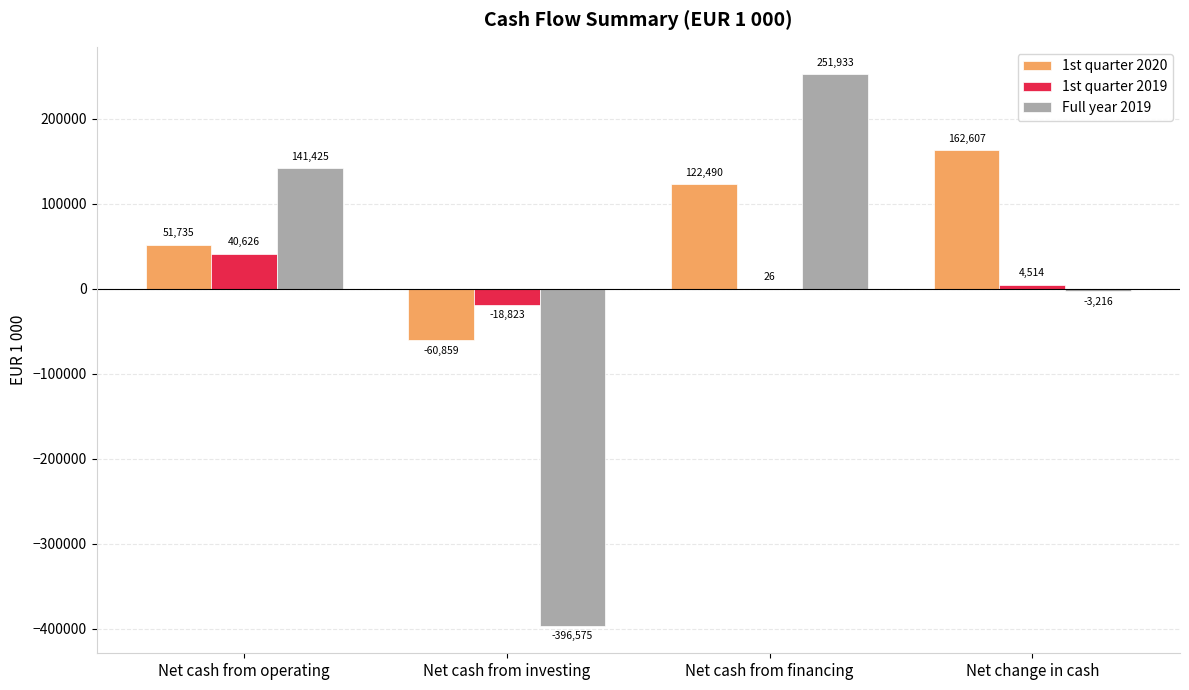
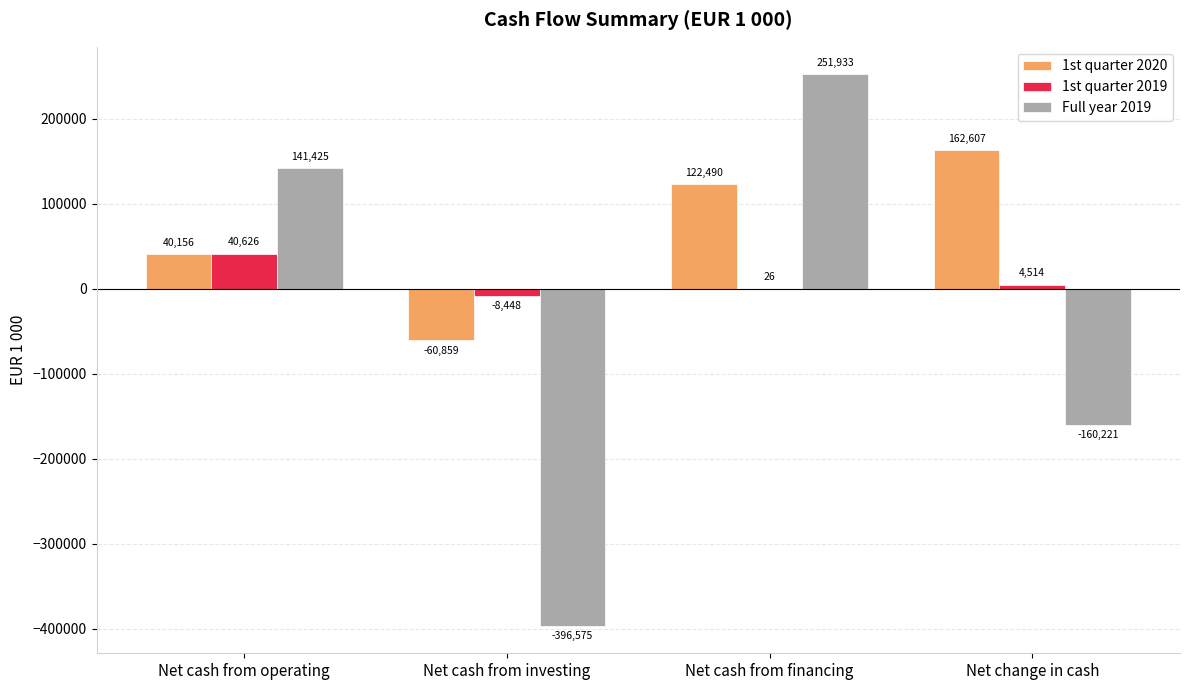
  {
    "1st quarter 2020": {
-     "Net cash from operating": "51,735",
+     "Net cash from operating": "40,156",
      "Net cash from investing": "-60,859",
      "Net cash from financing": "122,490",
      "Net change in cash": "162,607"
    },
    "1st quarter 2019": {
      "Net cash from operating": "40,626",
-     "Net cash from investing": "-18,823",
+     "Net cash from investing": "-8,448",
      "Net cash from financing": "26",
      "Net change in cash": "4,514"
    },
    "Full year 2019": {
      "Net cash from operating": "141,425",
      "Net cash from investing": "-396,575",
      "Net cash from financing": "251,933",
-     "Net change in cash": "-3,216"
+     "Net change in cash": "-160,221"
    }
  }
